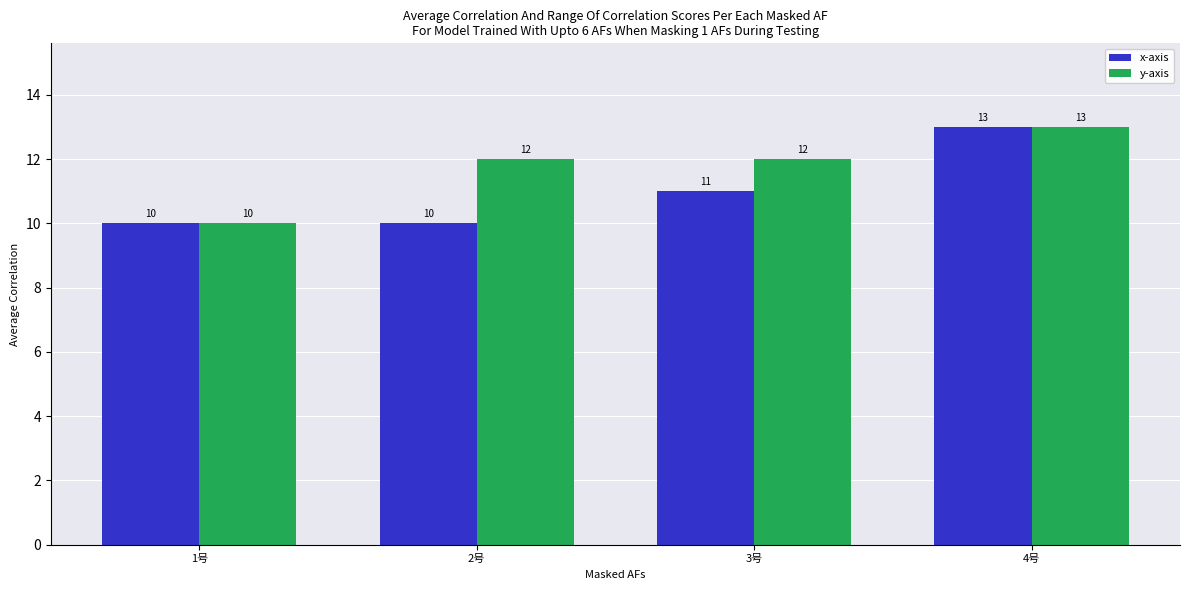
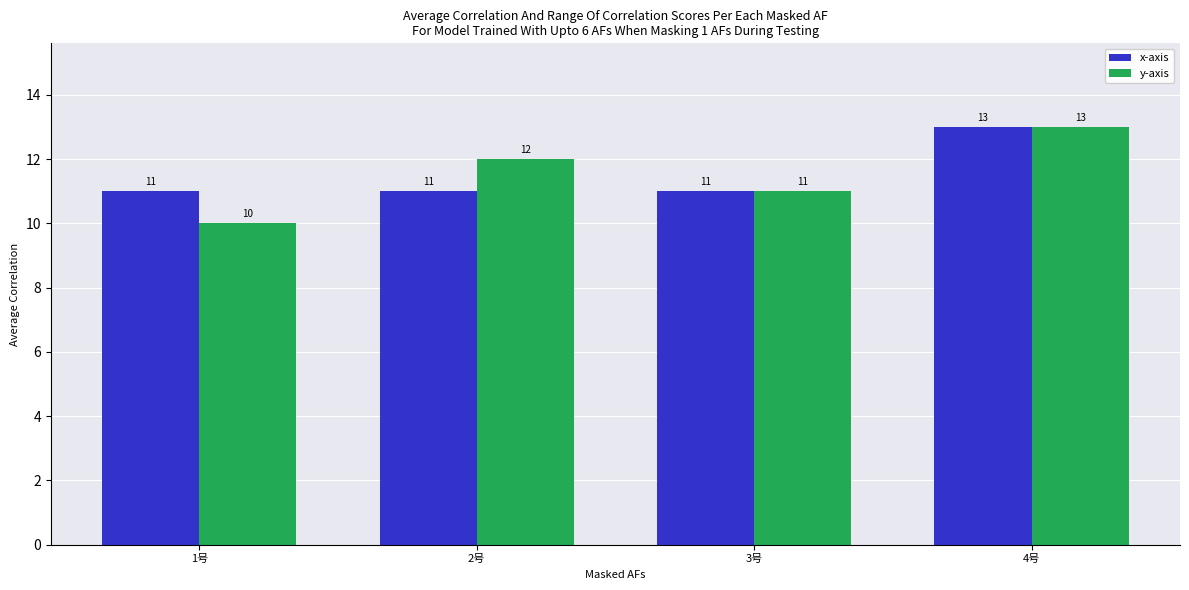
  {
    "x-axis": {
-     "1号": 10,
-     "2号": 10,
+     "1号": 11,
+     "2号": 11,
      "3号": 11,
      "4号": 13
    },
    "y-axis": {
      "1号": 10,
      "2号": 12,
-     "3号": 12,
+     "3号": 11,
      "4号": 13
    }
  }
